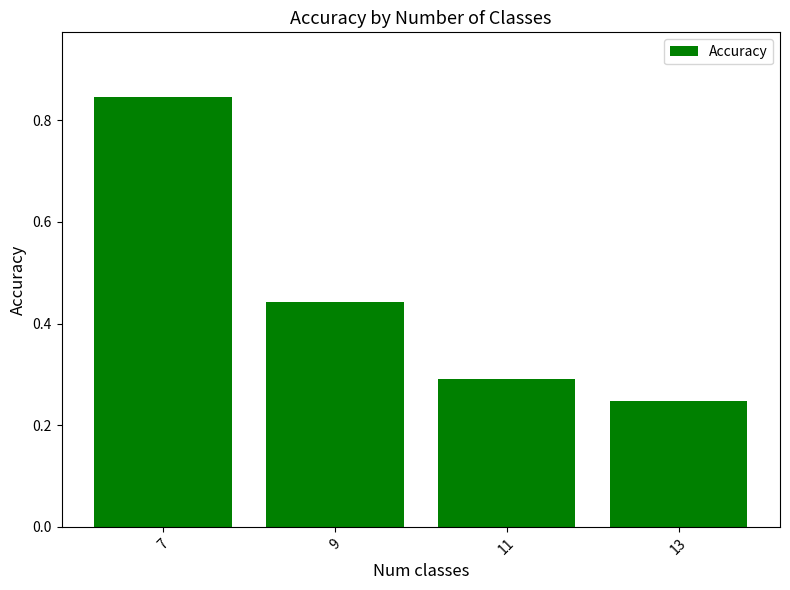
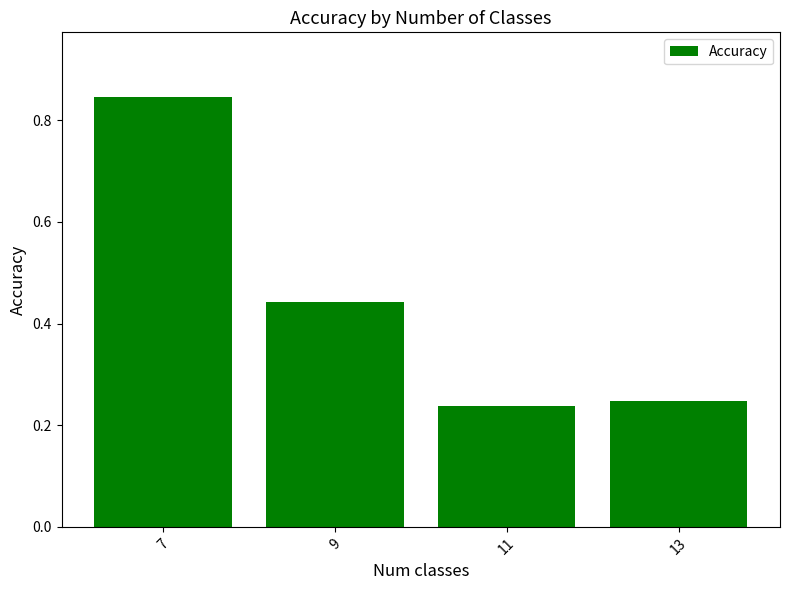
  {
    "7": 0.85,
    "9": 0.44,
-   "11": 0.29,
+   "11": 0.24,
    "13": 0.25
  }
